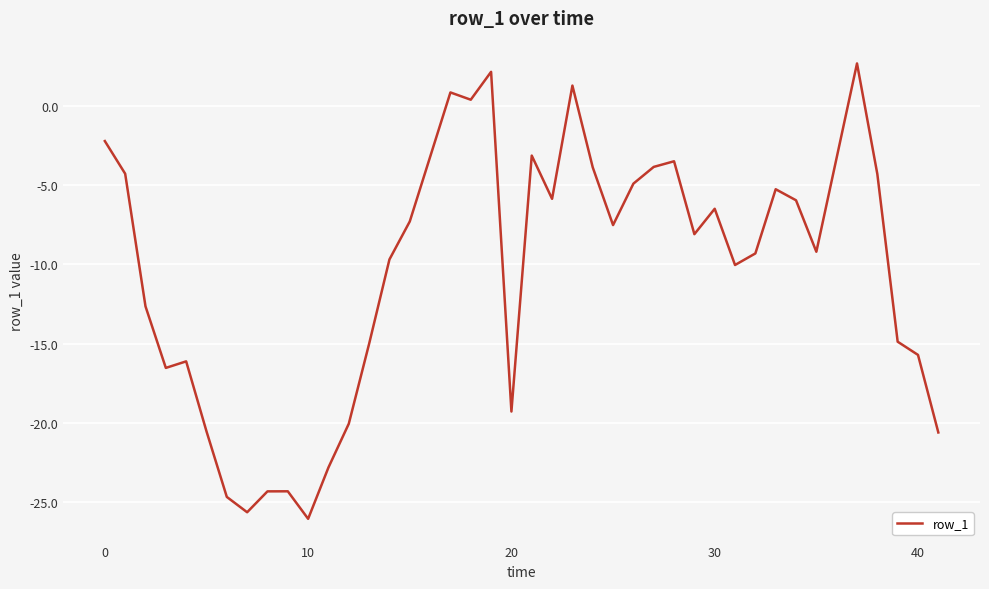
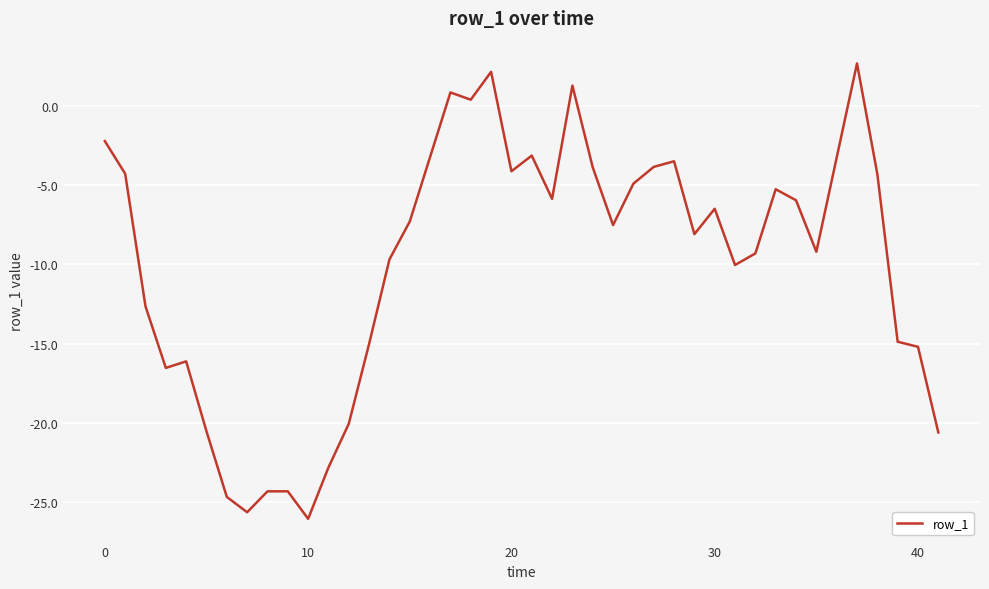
  {
    "0": -2.2,
    "10": -26.1,
-   "20": -19.3,
+   "20": -4.1,
    "30": -6.5,
-   "40": -15.7
+   "40": -15.2
  }
